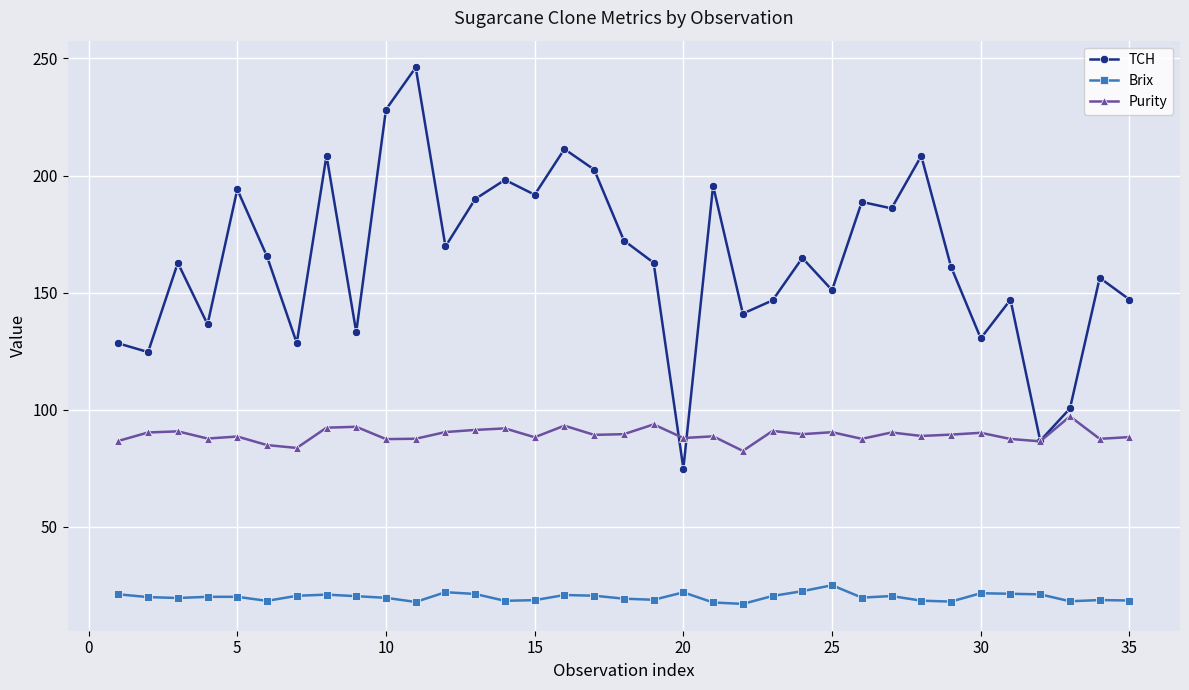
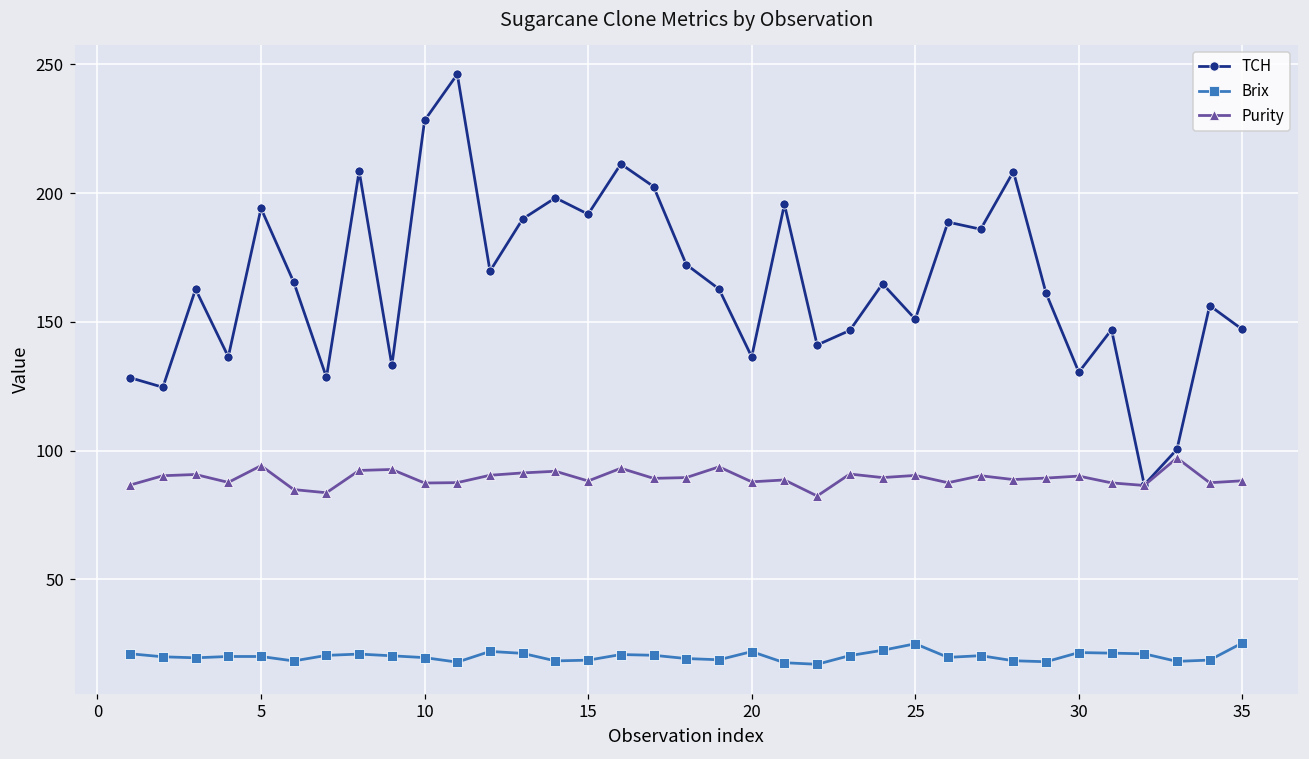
  {
    "TCH": {
      "5": 194,
      "10": 228,
      "15": 192,
-     "20": 75,
+     "20": 136,
      "25": 151,
      "30": 130,
      "35": 147
    },
    "Brix": {
      "5": 20,
      "10": 20,
      "15": 19,
      "20": 22,
      "25": 25,
      "30": 22,
-     "35": 18
+     "35": 25
    },
    "Purity": {
-     "5": 89,
+     "5": 94,
      "10": 87,
      "15": 88,
      "20": 88,
      "25": 90,
      "30": 90,
      "35": 88
    }
  }
